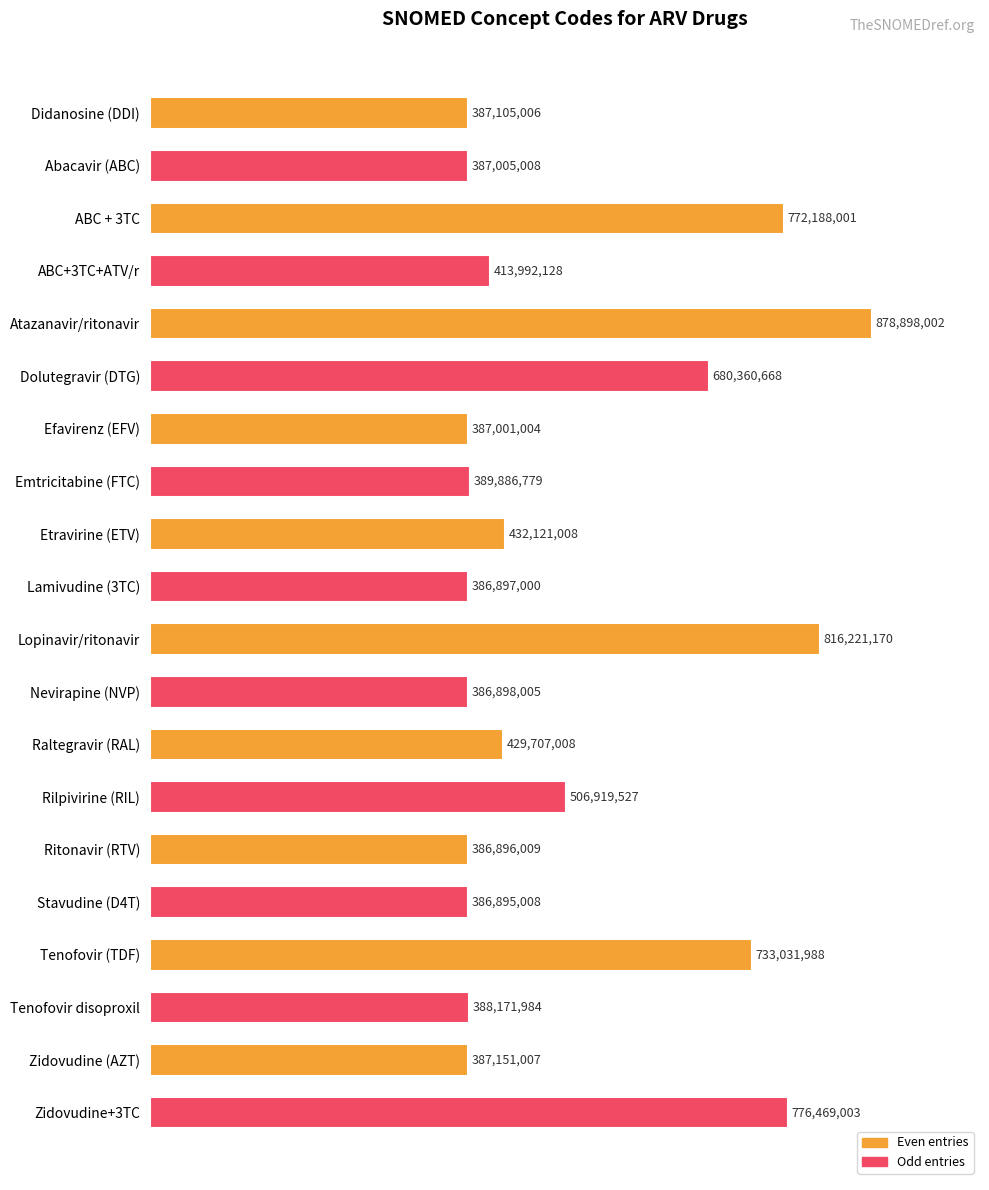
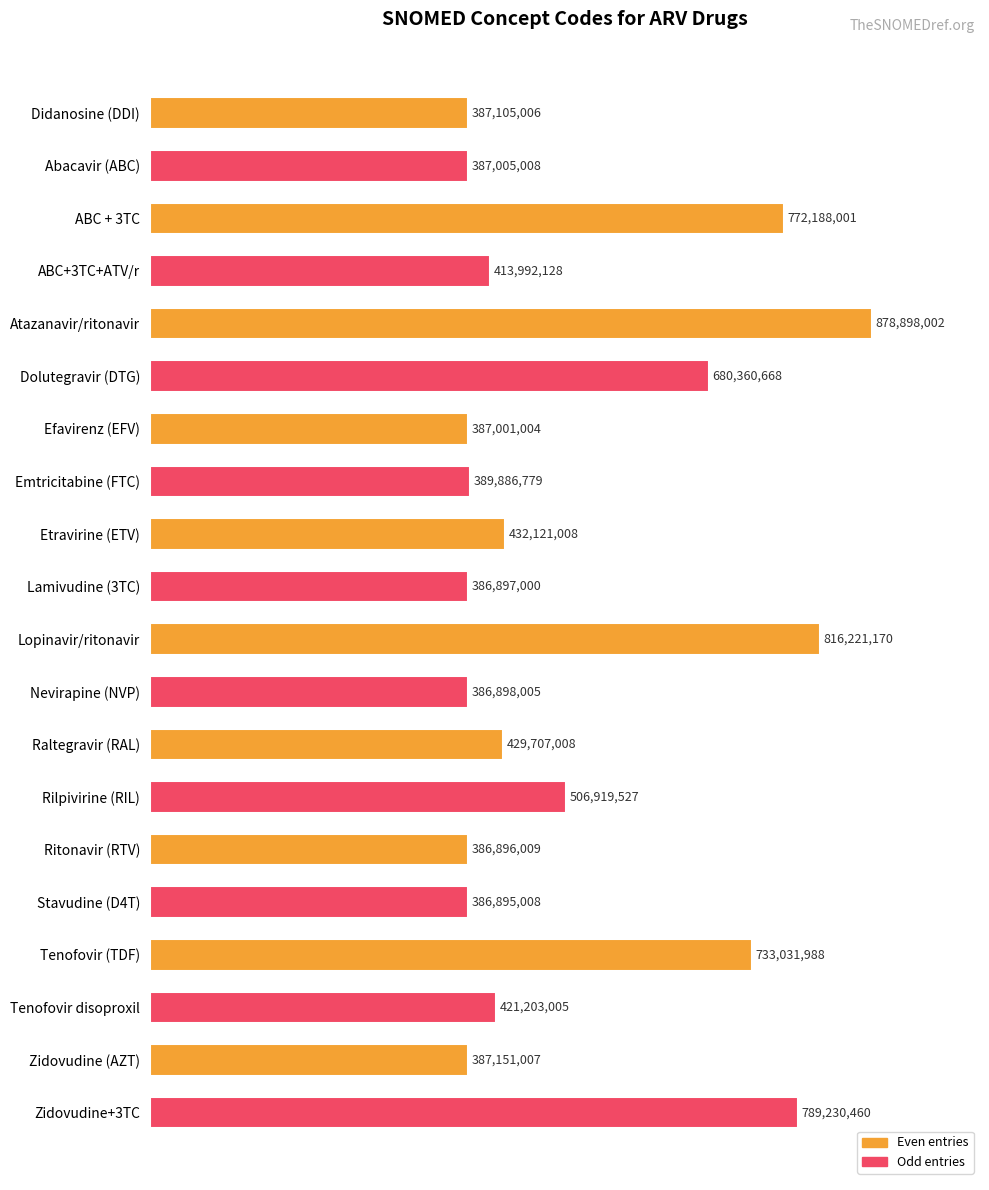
  {
-   "Tenofovir disoproxil": "388,171,984",
-   "Zidovudine+3TC": "776,469,003"
+   "Tenofovir disoproxil": "421,203,005",
+   "Zidovudine+3TC": "789,230,460"
  }
